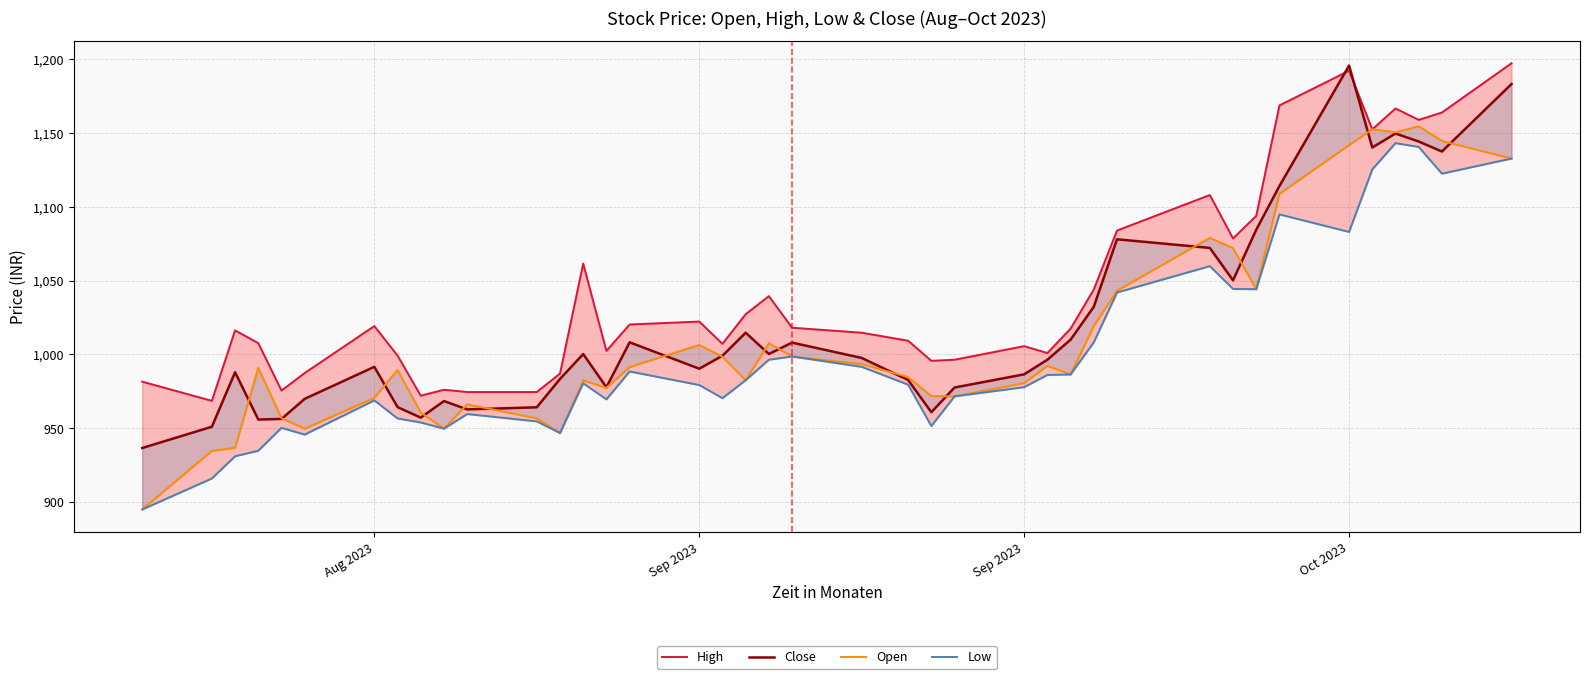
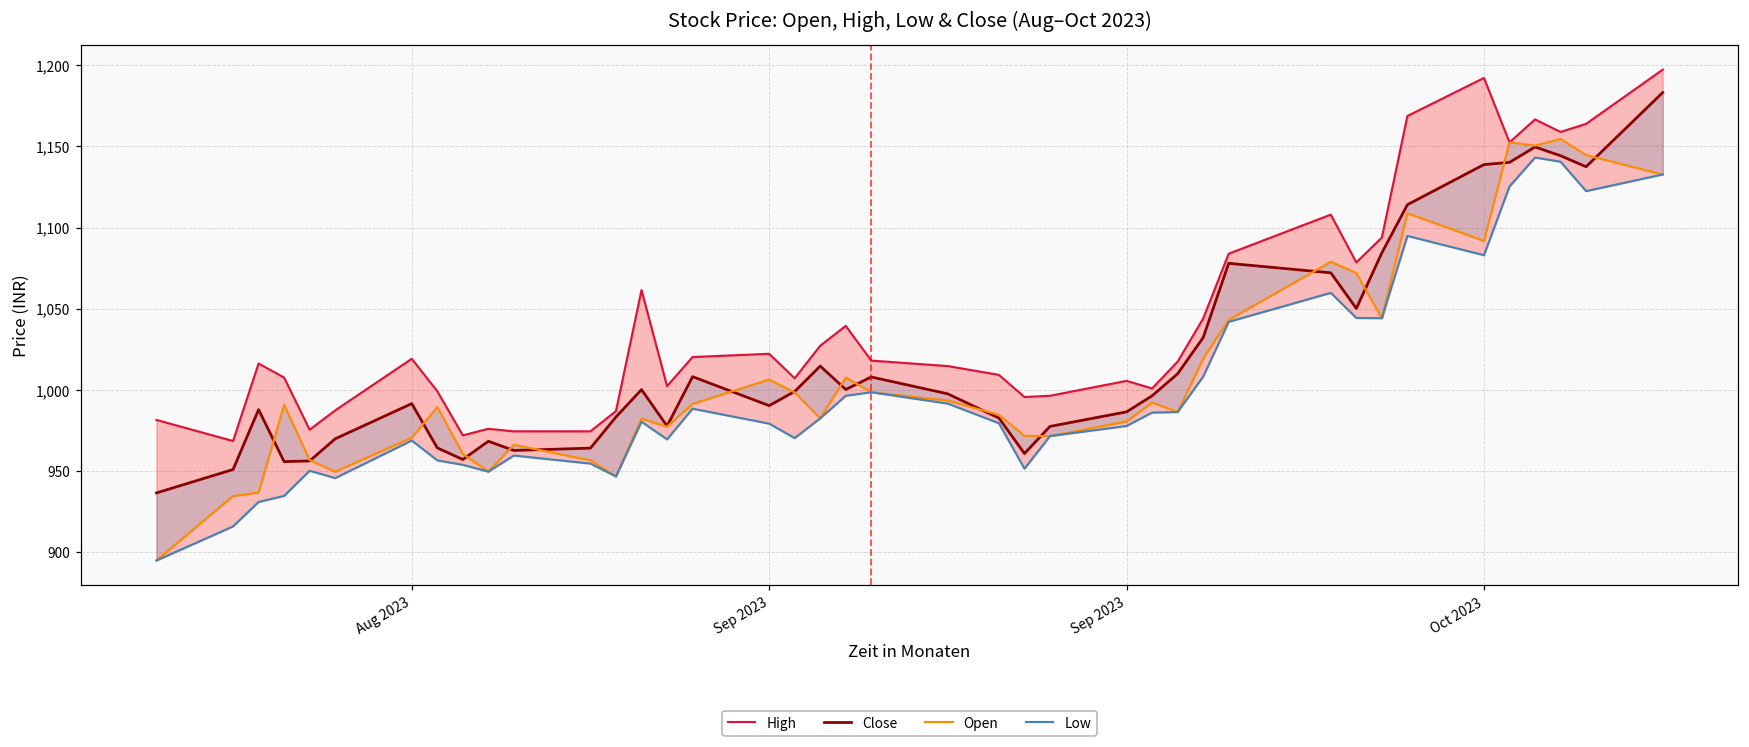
  {
    "High": {
      "Aug 2023": "1,019",
      "Oct 2023": "1,192"
    },
    "Close": {
-     "Oct 2023": "1,196"
+     "Oct 2023": "1,139"
    },
    "Open": {
      "Aug 2023": "971",
-     "Oct 2023": "1,142"
+     "Oct 2023": "1,092"
    }
  }
